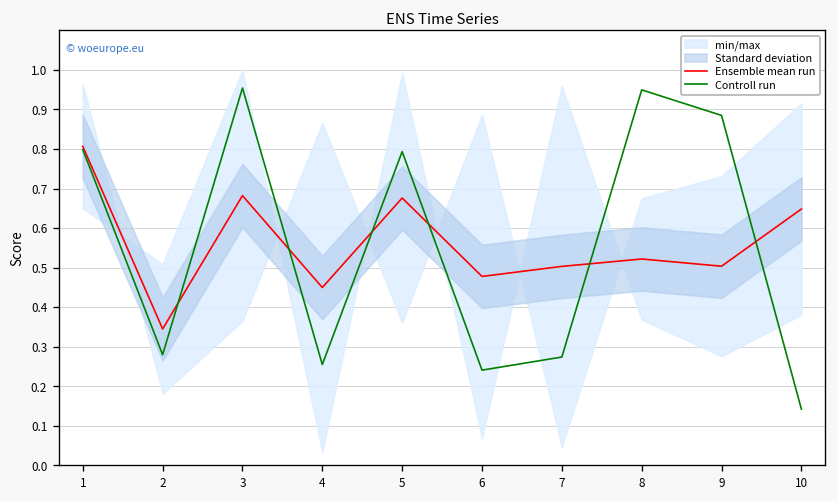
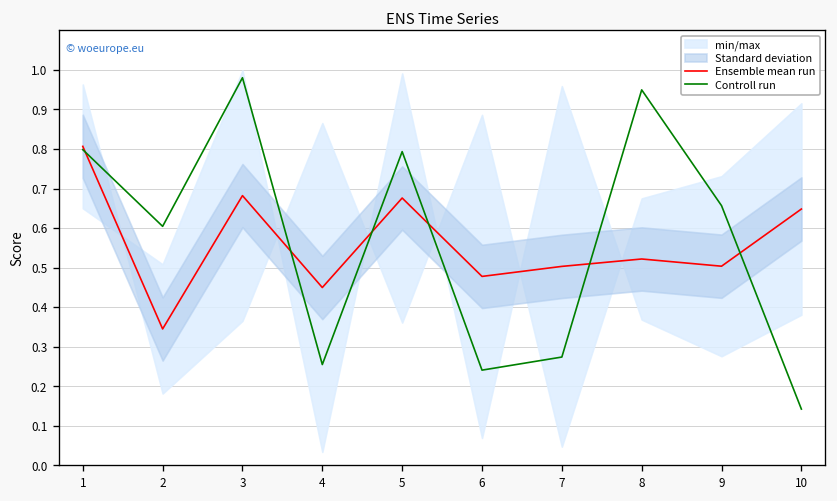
  {
    "Ensemble mean run": {
      "1": 0.81,
      "2": 0.34,
      "3": 0.68,
      "4": 0.45,
      "5": 0.68,
      "6": 0.48,
      "7": 0.50,
      "8": 0.52,
      "9": 0.50,
      "10": 0.65
    },
    "Controll run": {
      "1": 0.80,
-     "2": 0.28,
-     "3": 0.95,
+     "2": 0.60,
+     "3": 0.98,
      "4": 0.25,
      "5": 0.79,
      "6": 0.24,
      "7": 0.27,
      "8": 0.95,
-     "9": 0.88,
+     "9": 0.66,
      "10": 0.14
    }
  }
